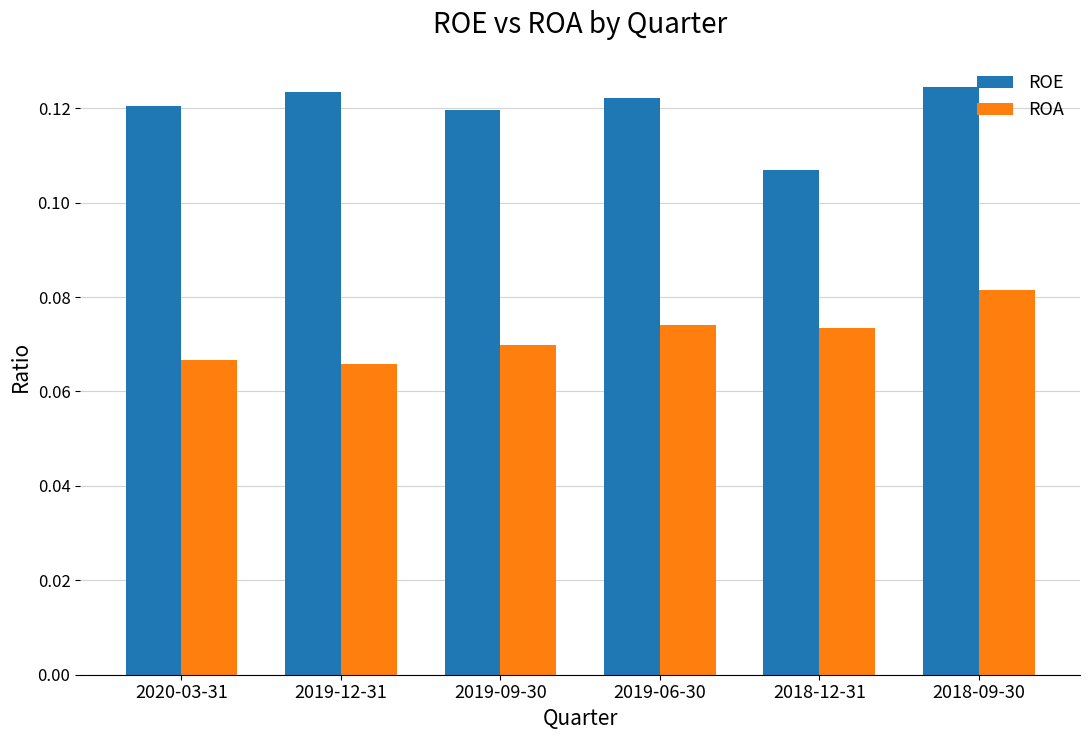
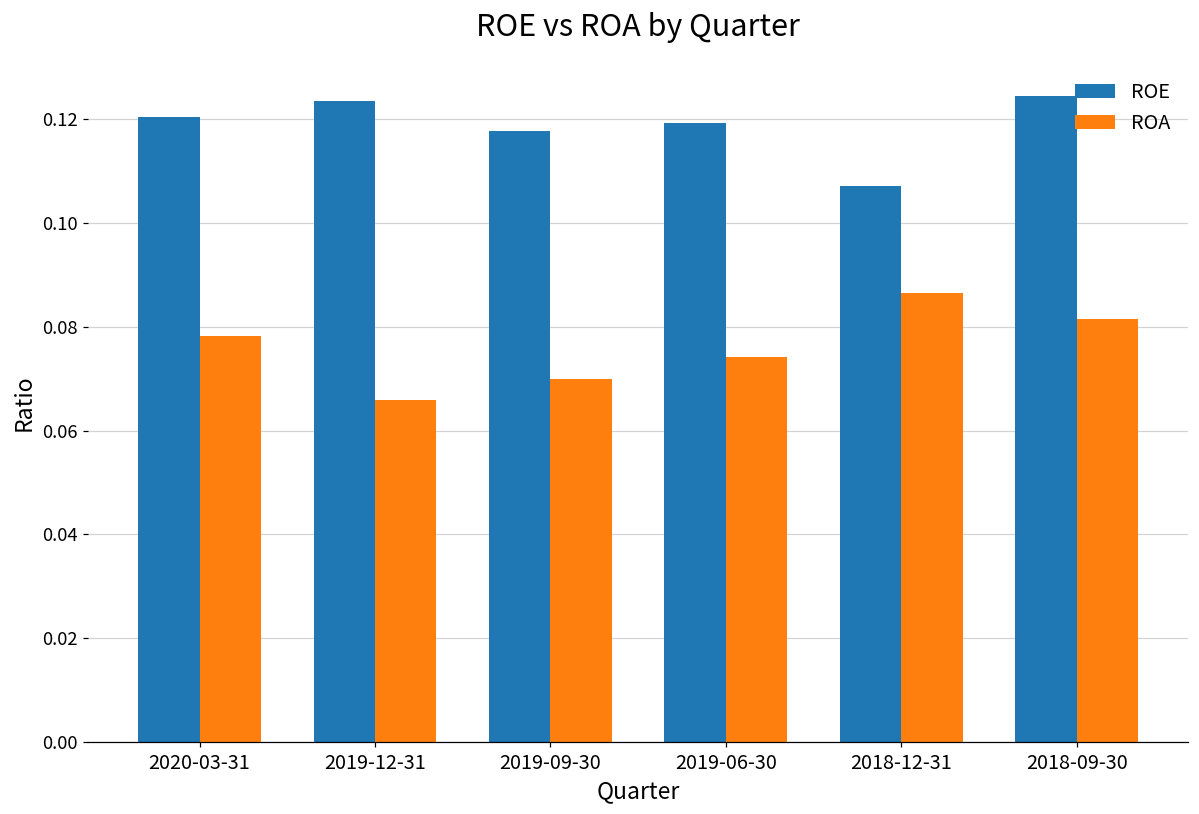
  {
    "ROE": {
      "2020-03-31": 0.120,
      "2019-12-31": 0.123,
-     "2019-09-30": 0.120,
-     "2019-06-30": 0.122,
+     "2019-09-30": 0.118,
+     "2019-06-30": 0.119,
      "2018-12-31": 0.107,
      "2018-09-30": 0.124
    },
    "ROA": {
-     "2020-03-31": 0.067,
+     "2020-03-31": 0.078,
      "2019-12-31": 0.066,
      "2019-09-30": 0.070,
      "2019-06-30": 0.074,
-     "2018-12-31": 0.074,
+     "2018-12-31": 0.087,
      "2018-09-30": 0.081
    }
  }
